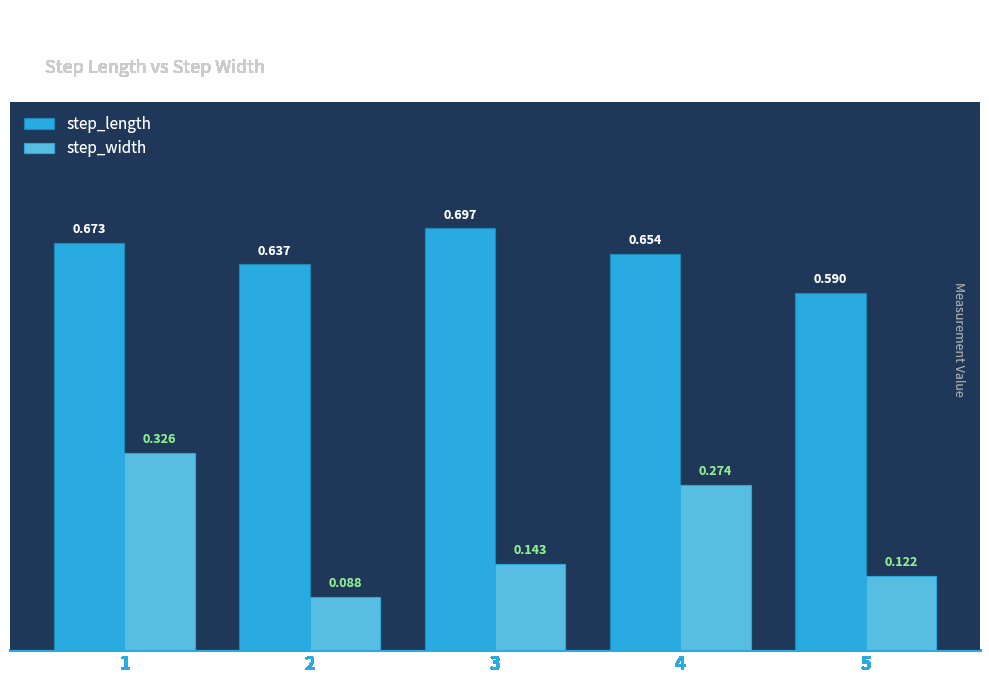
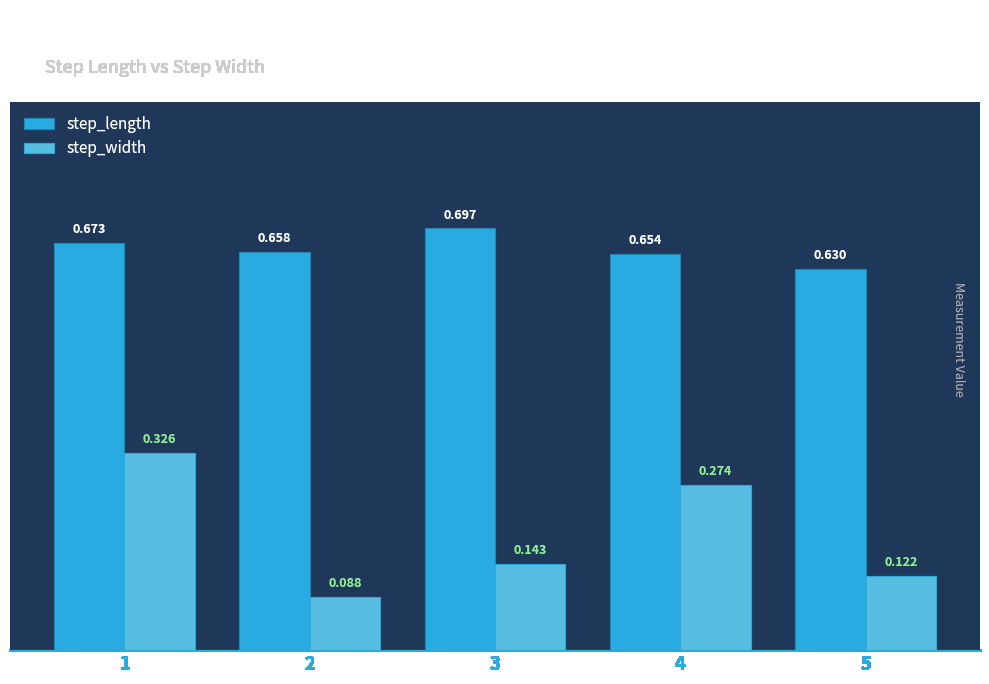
  {
    "step_length": {
      "1": 0.673,
-     "2": 0.637,
+     "2": 0.658,
      "3": 0.697,
      "4": 0.654,
-     "5": 0.590
+     "5": 0.630
    },
    "step_width": {
      "1": 0.326,
      "2": 0.088,
      "3": 0.143,
      "4": 0.274,
      "5": 0.122
    }
  }
